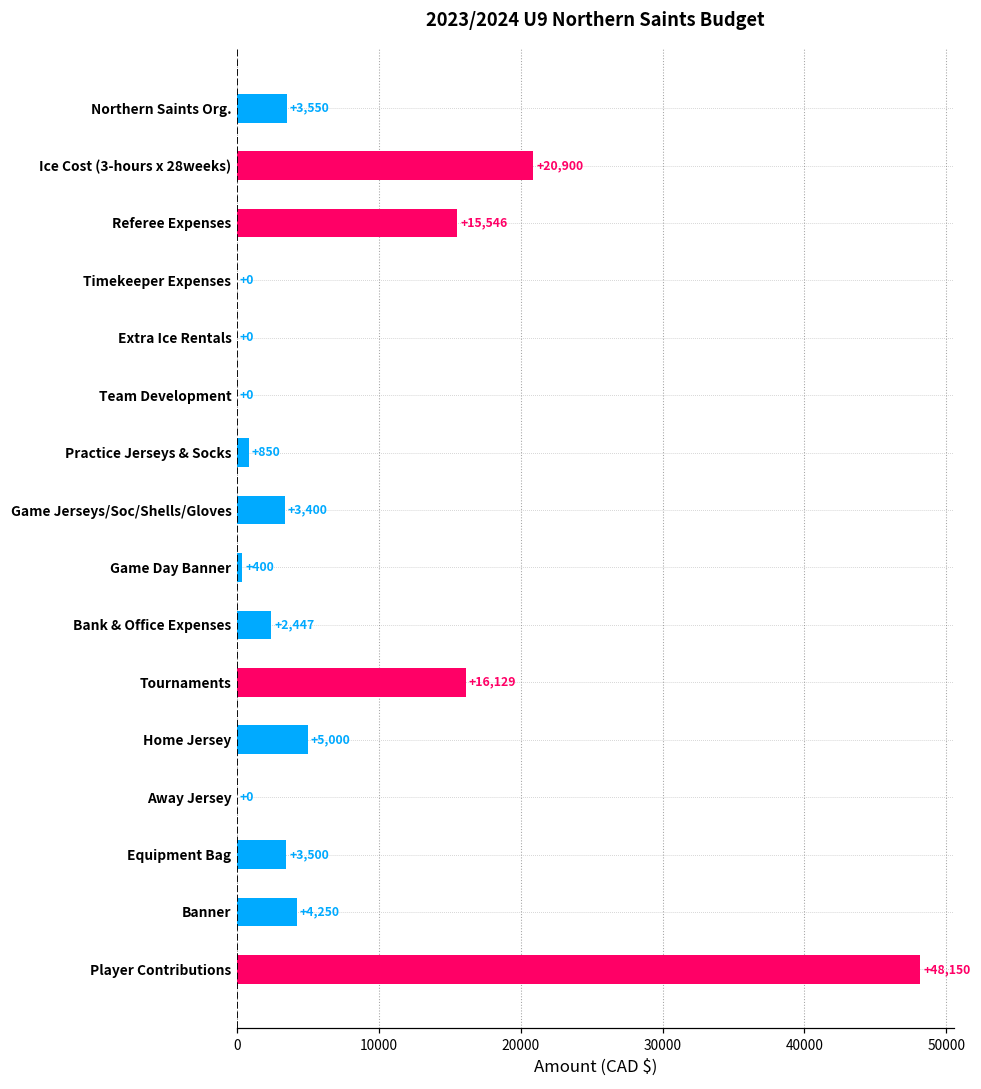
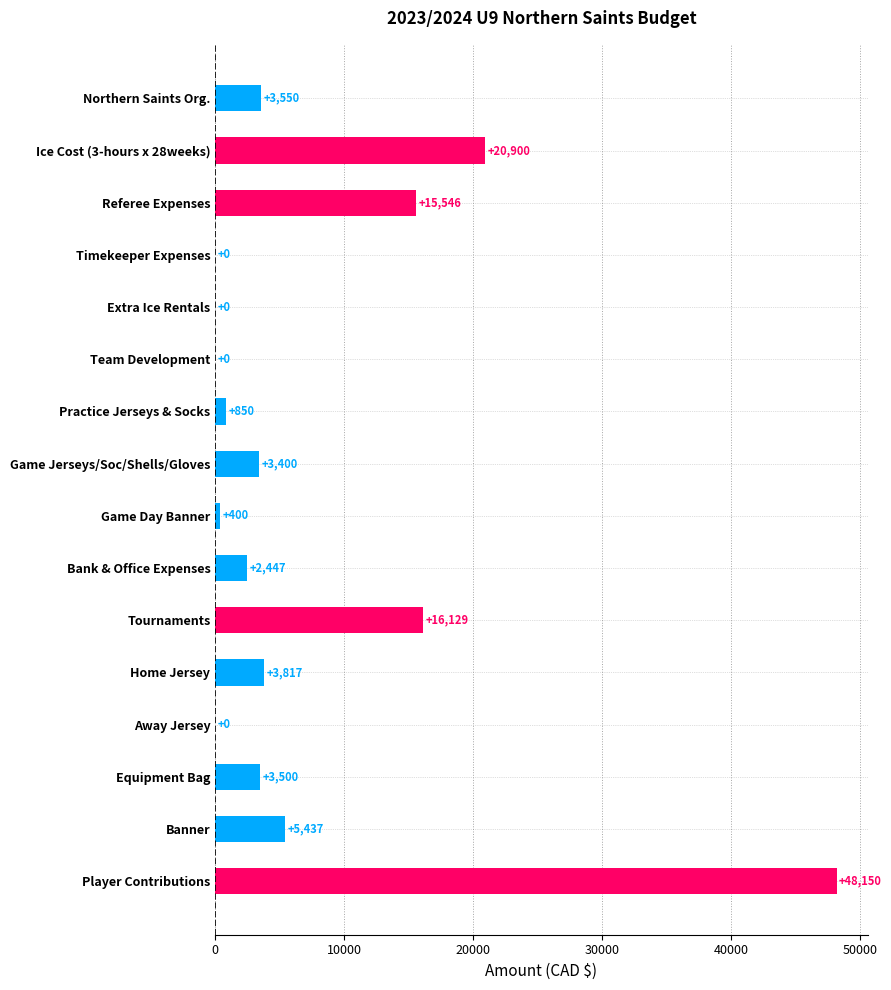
  {
    "Northern Saints Org.": "+3,550",
    "Ice Cost (3-hours x 28weeks)": "+20,900",
    "Referee Expenses": "+15,546",
    "Timekeeper Expenses": "+0",
    "Extra Ice Rentals": "+0",
    "Team Development": "+0",
    "Practice Jerseys & Socks": "+850",
    "Game Jerseys/Soc/Shells/Gloves": "+3,400",
    "Game Day Banner": "+400",
    "Bank & Office Expenses": "+2,447",
    "Tournaments": "+16,129",
-   "Home Jersey": "+5,000",
+   "Home Jersey": "+3,817",
    "Away Jersey": "+0",
    "Equipment Bag": "+3,500",
-   "Banner": "+4,250",
+   "Banner": "+5,437",
    "Player Contributions": "+48,150"
  }
